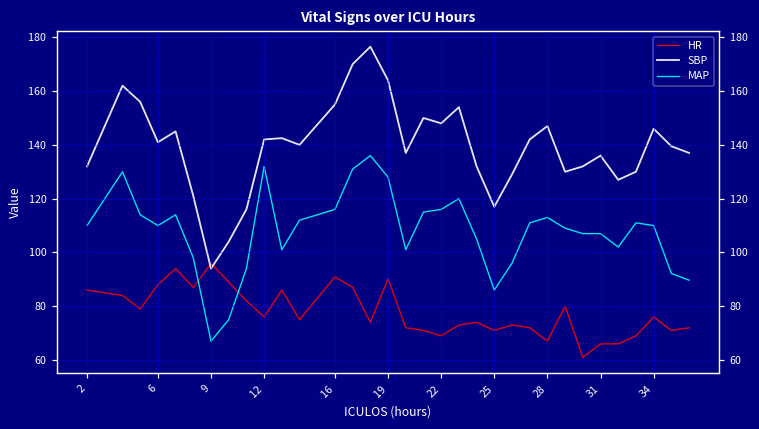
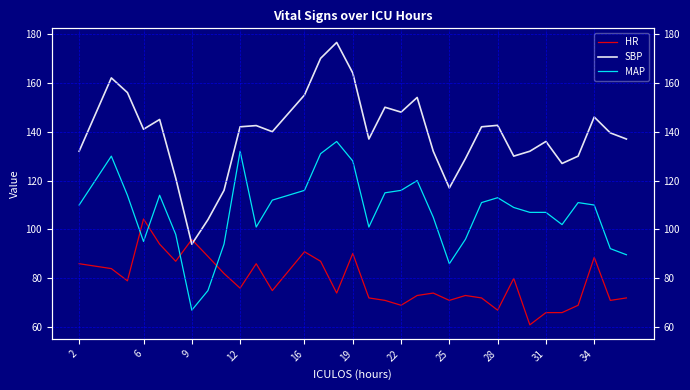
  {
    "HR": {
      "2": 86,
-     "6": 88,
+     "6": 104,
      "9": 96,
      "12": 76,
      "16": 91,
      "19": 90,
      "22": 69,
      "25": 71,
      "28": 67,
      "31": 66,
-     "34": 76
+     "34": 89
    },
    "SBP": {
      "2": 132,
      "6": 141,
      "9": 94,
      "12": 142,
      "16": 155,
      "19": 164,
      "22": 148,
      "25": 117,
-     "28": 147,
+     "28": 143,
      "31": 136,
      "34": 146
    },
    "MAP": {
      "2": 110,
-     "6": 110,
+     "6": 95,
      "9": 67,
      "12": 132,
      "16": 116,
      "19": 128,
      "22": 116,
      "25": 86,
      "28": 113,
      "31": 107,
      "34": 110
    }
  }
